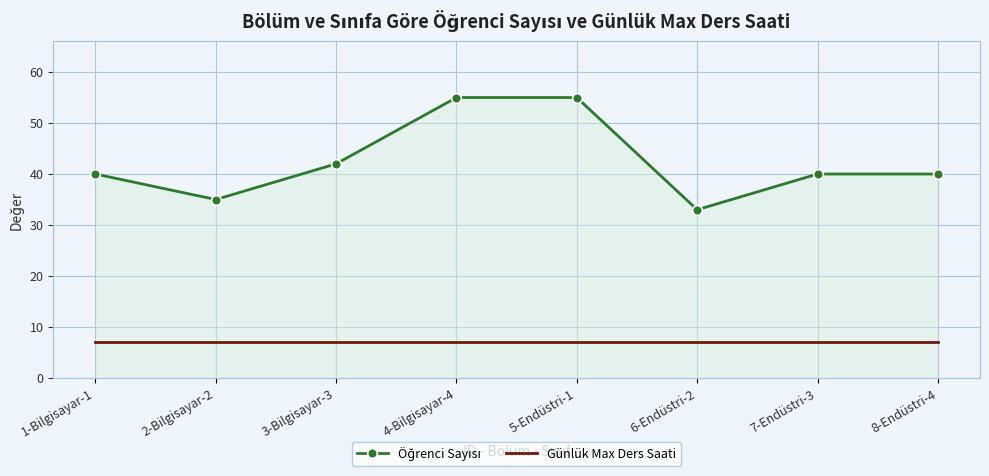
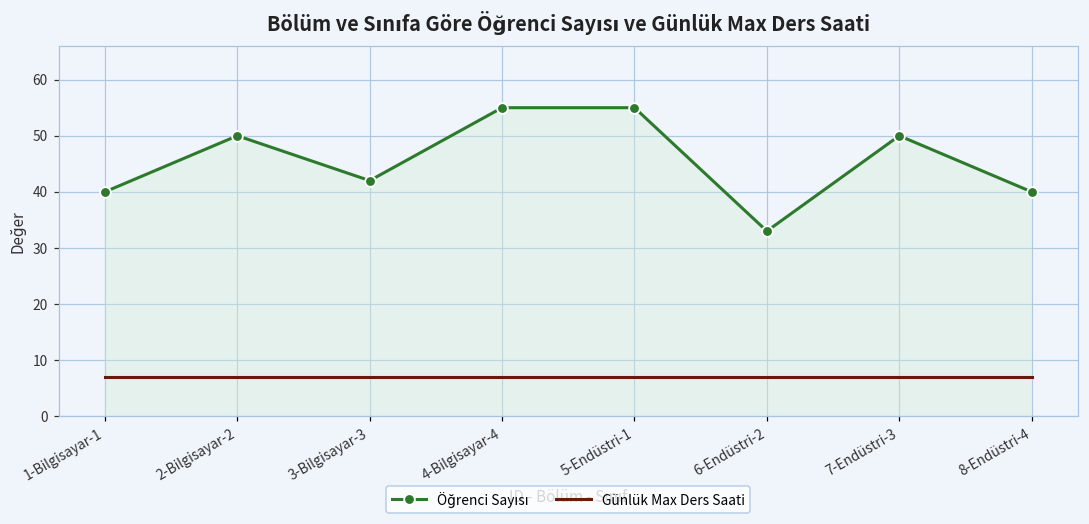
  {
    "Öğrenci Sayısı": {
      "1-Bilgisayar-1": 40,
-     "2-Bilgisayar-2": 35,
+     "2-Bilgisayar-2": 50,
      "3-Bilgisayar-3": 42,
      "4-Bilgisayar-4": 55,
      "5-Endüstri-1": 55,
      "6-Endüstri-2": 33,
-     "7-Endüstri-3": 40,
+     "7-Endüstri-3": 50,
      "8-Endüstri-4": 40
    },
    "Günlük Max Ders Saati": {
      "1-Bilgisayar-1": 7,
      "2-Bilgisayar-2": 7,
      "3-Bilgisayar-3": 7,
      "4-Bilgisayar-4": 7,
      "5-Endüstri-1": 7,
      "6-Endüstri-2": 7,
      "7-Endüstri-3": 7,
      "8-Endüstri-4": 7
    }
  }
